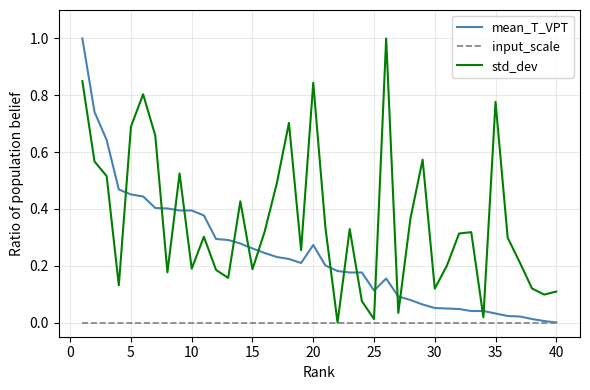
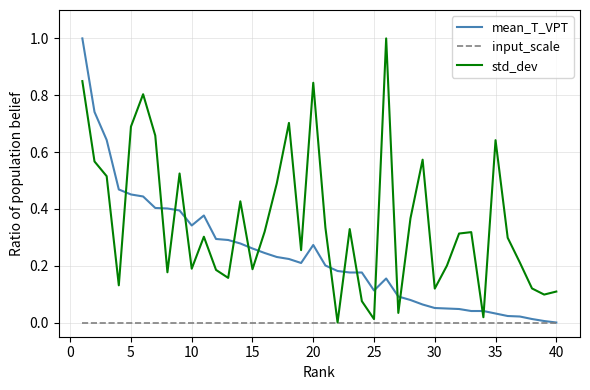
  {
    "mean_T_VPT": {
      "5": 0.45,
-     "10": 0.39,
+     "10": 0.34,
      "15": 0.26,
      "20": 0.27,
      "25": 0.11,
      "30": 0.05,
      "35": 0.03
    },
    "input_scale": {
      "5": 0.00,
      "10": 0.00,
      "15": 0.00,
      "20": 0.00,
      "25": 0.00,
      "30": 0.00,
      "35": 0.00
    },
    "std_dev": {
      "5": 0.69,
      "10": 0.19,
      "15": 0.19,
      "20": 0.84,
      "25": 0.01,
      "30": 0.12,
-     "35": 0.78,
+     "35": 0.64,
      "40": 0.11
    }
  }
